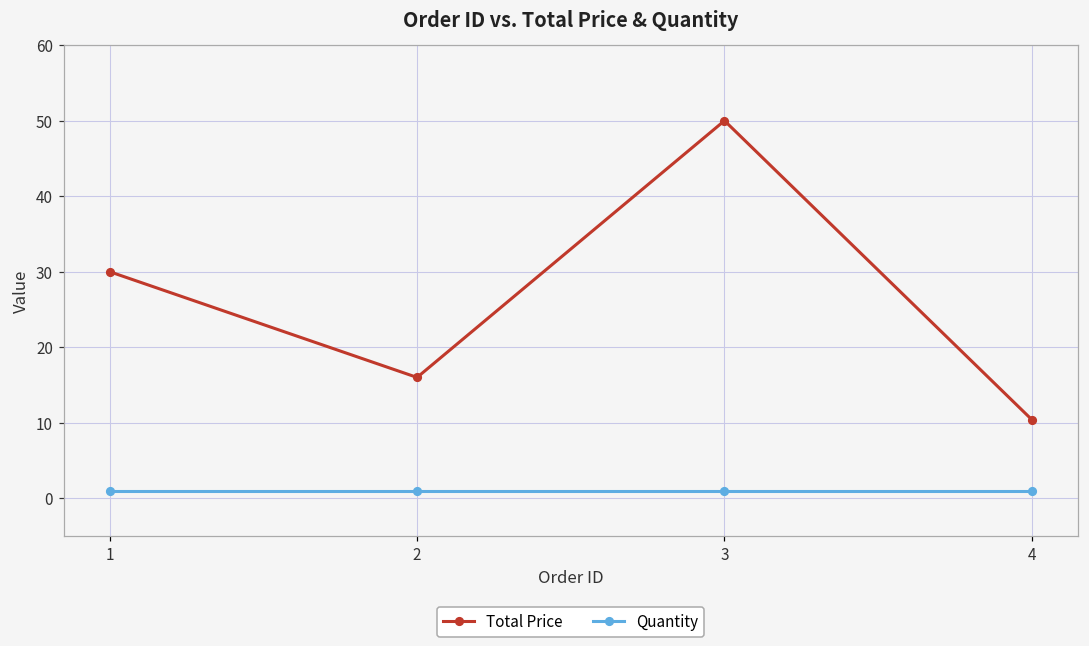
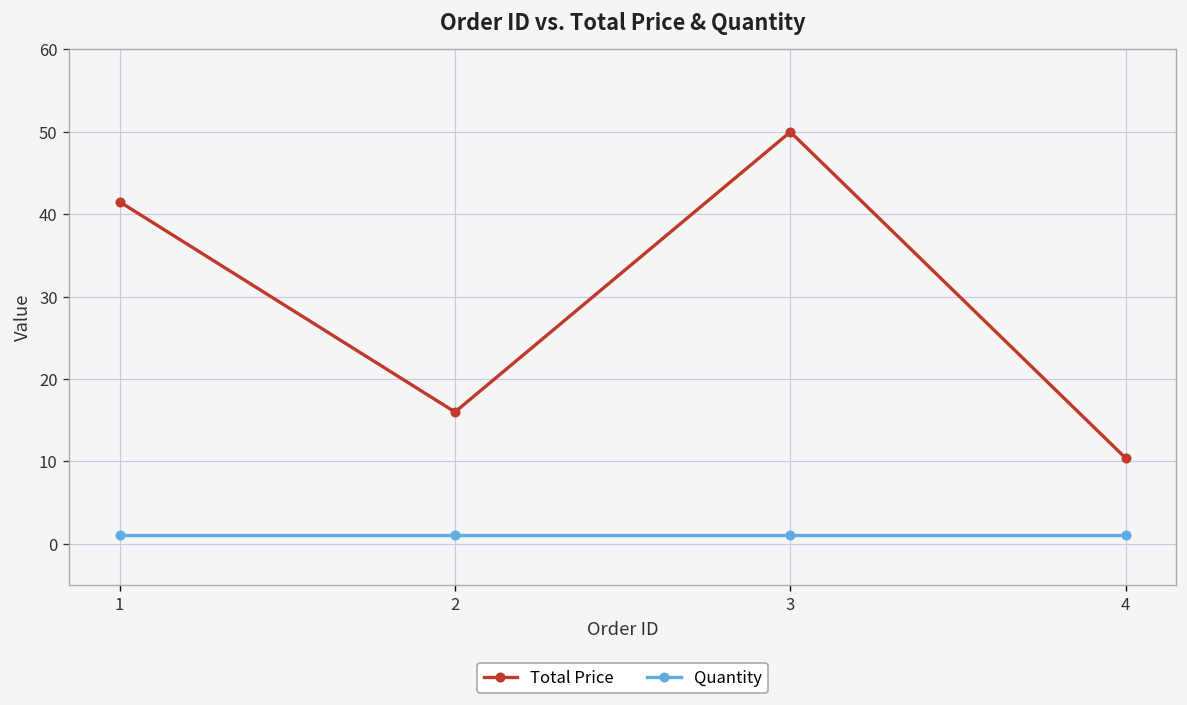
  {
    "Total Price": {
-     "1": 30,
+     "1": 42,
      "2": 16,
      "3": 50,
      "4": 10
    },
    "Quantity": {
      "1": 1,
      "2": 1,
      "3": 1,
      "4": 1
    }
  }
